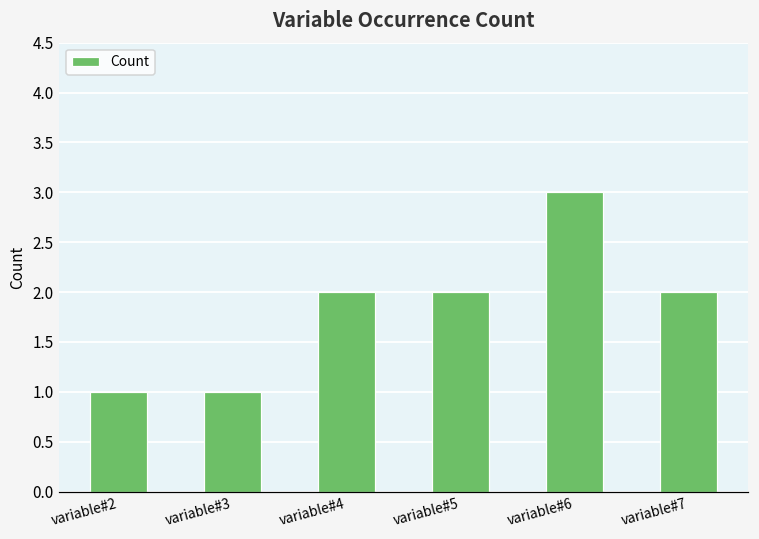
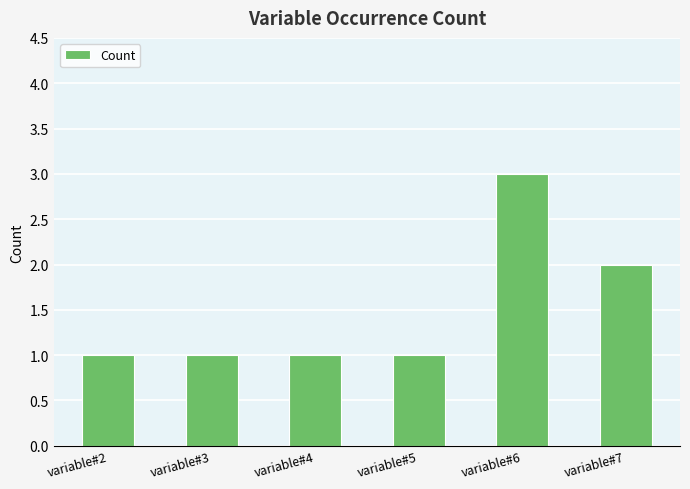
  {
    "variable#2": 1,
    "variable#3": 1,
-   "variable#4": 2,
-   "variable#5": 2,
+   "variable#4": 1,
+   "variable#5": 1,
    "variable#6": 3,
    "variable#7": 2
  }
